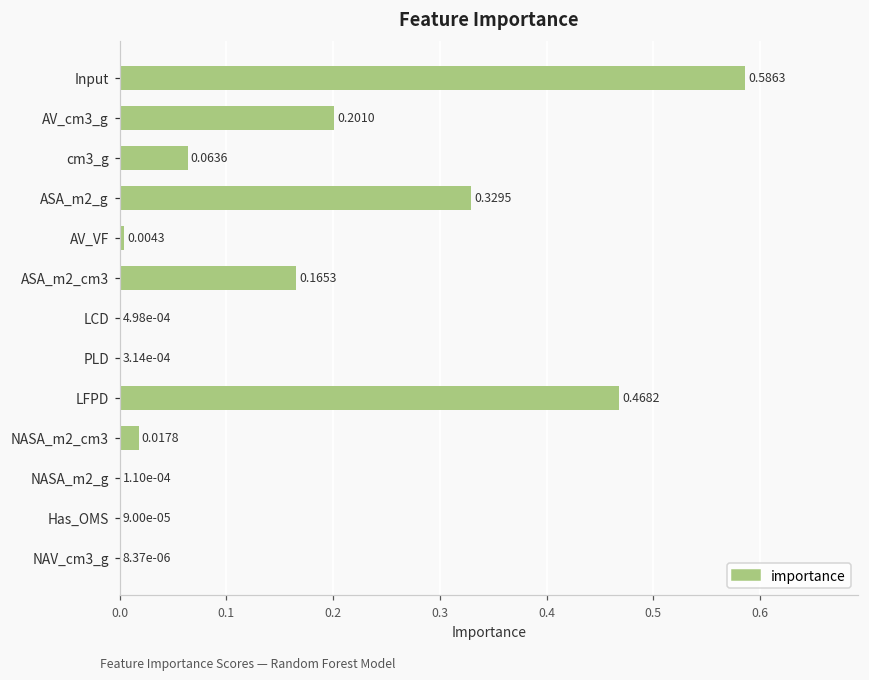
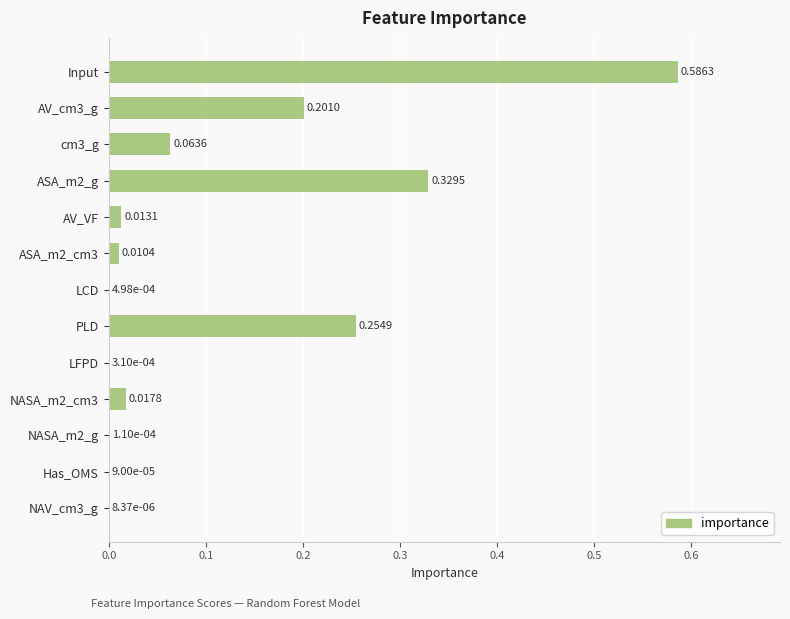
  {
    "Input": "0.5863",
    "AV_cm3_g": "0.2010",
    "cm3_g": "0.0636",
    "ASA_m2_g": "0.3295",
-   "AV_VF": "0.0043",
-   "ASA_m2_cm3": "0.1653",
+   "AV_VF": "0.0131",
+   "ASA_m2_cm3": "0.0104",
    "LCD": "4.98e-04",
-   "PLD": "3.14e-04",
-   "LFPD": "0.4682",
+   "PLD": "0.2549",
+   "LFPD": "3.10e-04",
    "NASA_m2_cm3": "0.0178",
    "NASA_m2_g": "1.10e-04",
    "Has_OMS": "9.00e-05",
    "NAV_cm3_g": "8.37e-06"
  }
